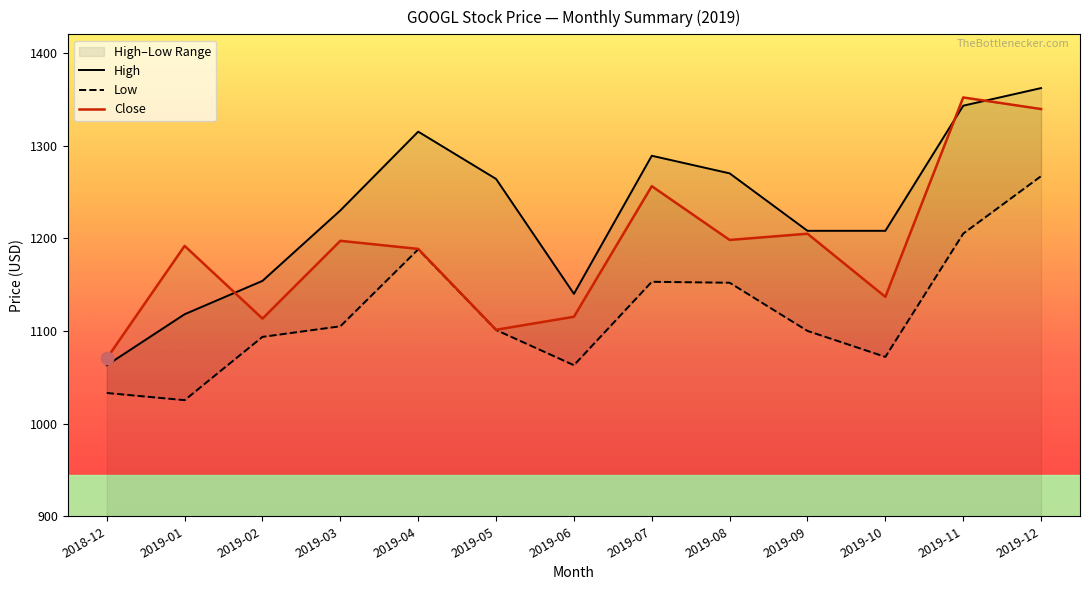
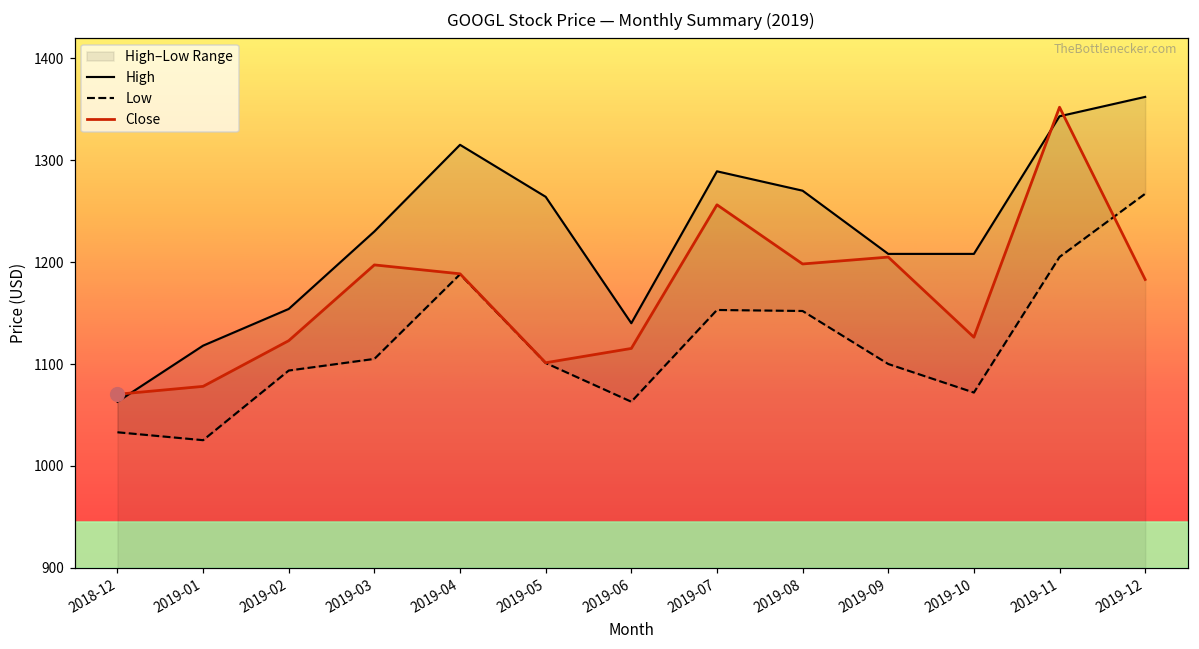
  {
    "Close": {
-     "2019-01": 1190,
-     "2019-02": 1110,
+     "2019-01": 1080,
+     "2019-02": 1120,
      "2019-03": 1200,
      "2019-06": 1120,
      "2019-07": 1260,
      "2019-08": 1200,
      "2019-09": 1200,
-     "2019-10": 1140,
+     "2019-10": 1130,
      "2019-11": 1350,
-     "2019-12": 1340
+     "2019-12": 1180
    }
  }
